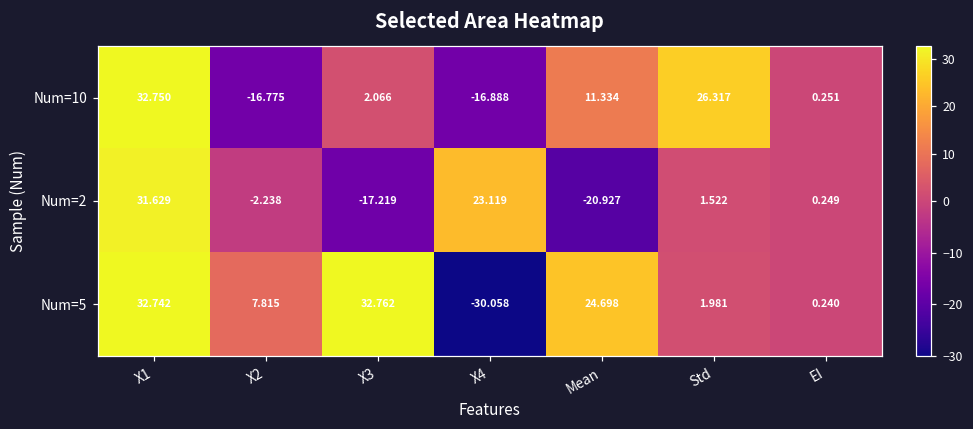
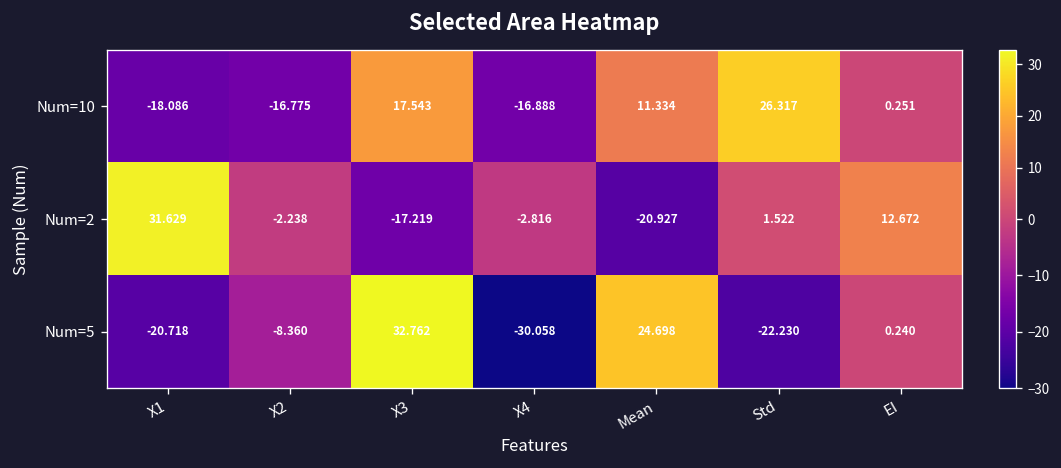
  {
    "Num=10": {
-     "X1": 32.750,
+     "X1": -18.086,
      "X2": -16.775,
-     "X3": 2.066,
+     "X3": 17.543,
      "X4": -16.888,
      "Mean": 11.334,
      "Std": 26.317,
      "EI": 0.251
    },
    "Num=2": {
      "X1": 31.629,
      "X2": -2.238,
      "X3": -17.219,
-     "X4": 23.119,
+     "X4": -2.816,
      "Mean": -20.927,
      "Std": 1.522,
-     "EI": 0.249
+     "EI": 12.672
    },
    "Num=5": {
-     "X1": 32.742,
-     "X2": 7.815,
+     "X1": -20.718,
+     "X2": -8.360,
      "X3": 32.762,
      "X4": -30.058,
      "Mean": 24.698,
-     "Std": 1.981,
+     "Std": -22.230,
      "EI": 0.240
    }
  }
